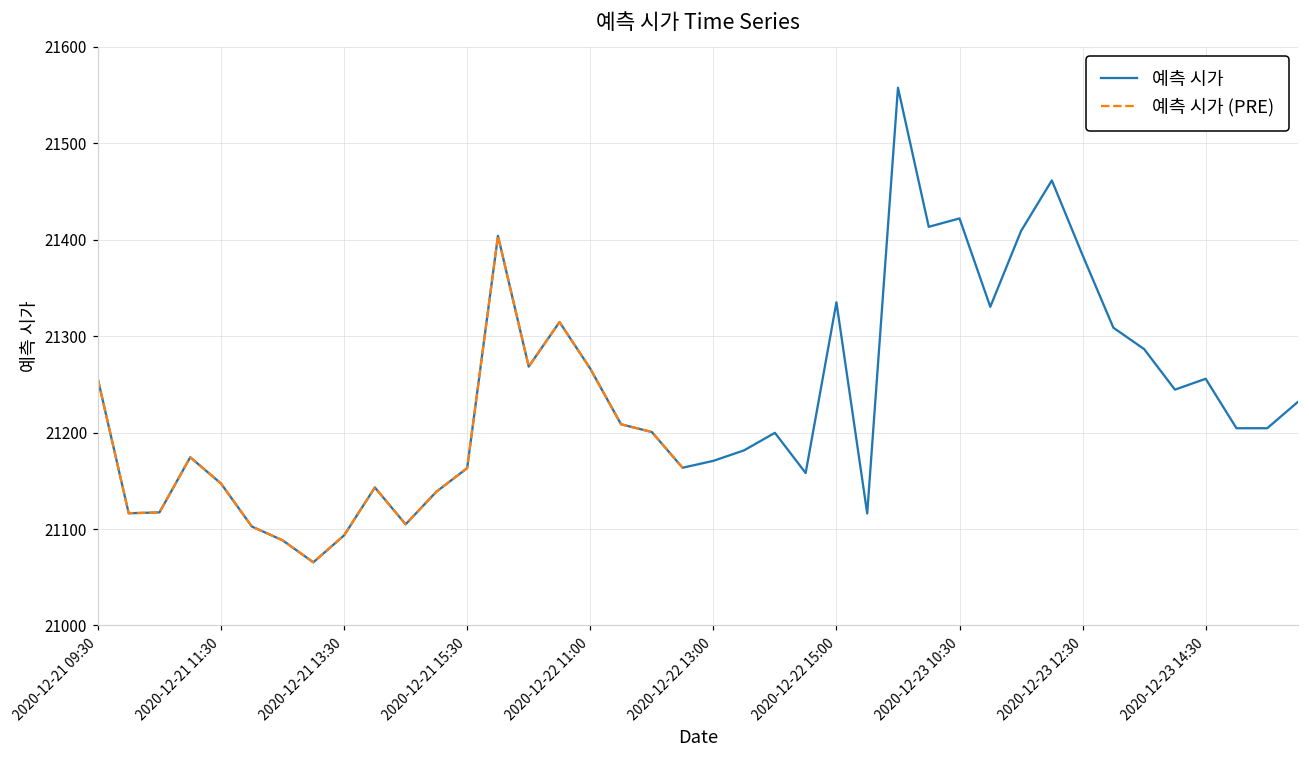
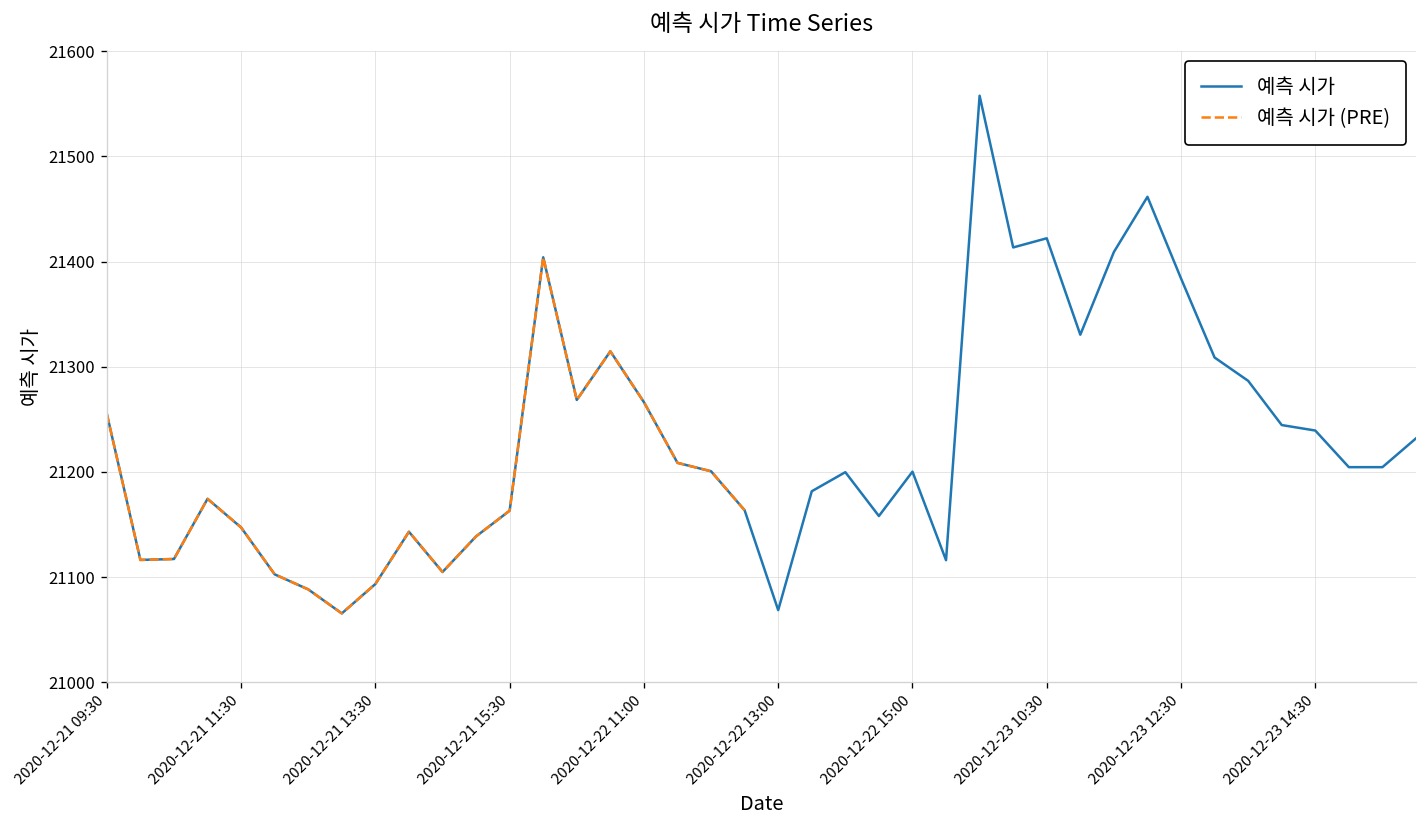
  {
    "예측 시가": {
-     "2020-12-22 13:00": 21170,
-     "2020-12-22 15:00": 21340,
+     "2020-12-22 13:00": 21070,
+     "2020-12-22 15:00": 21200,
      "2020-12-23 10:30": 21420,
      "2020-12-23 12:30": 21380,
-     "2020-12-23 14:30": 21260
+     "2020-12-23 14:30": 21240
    }
  }
